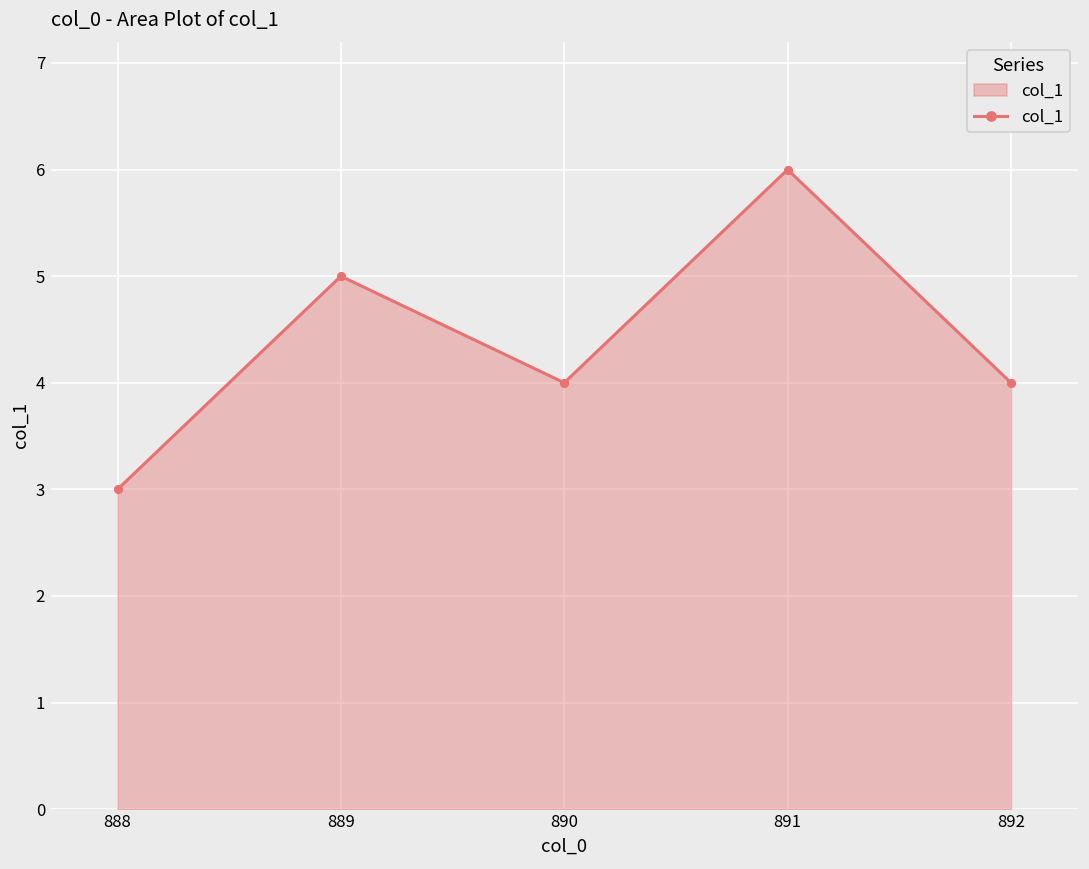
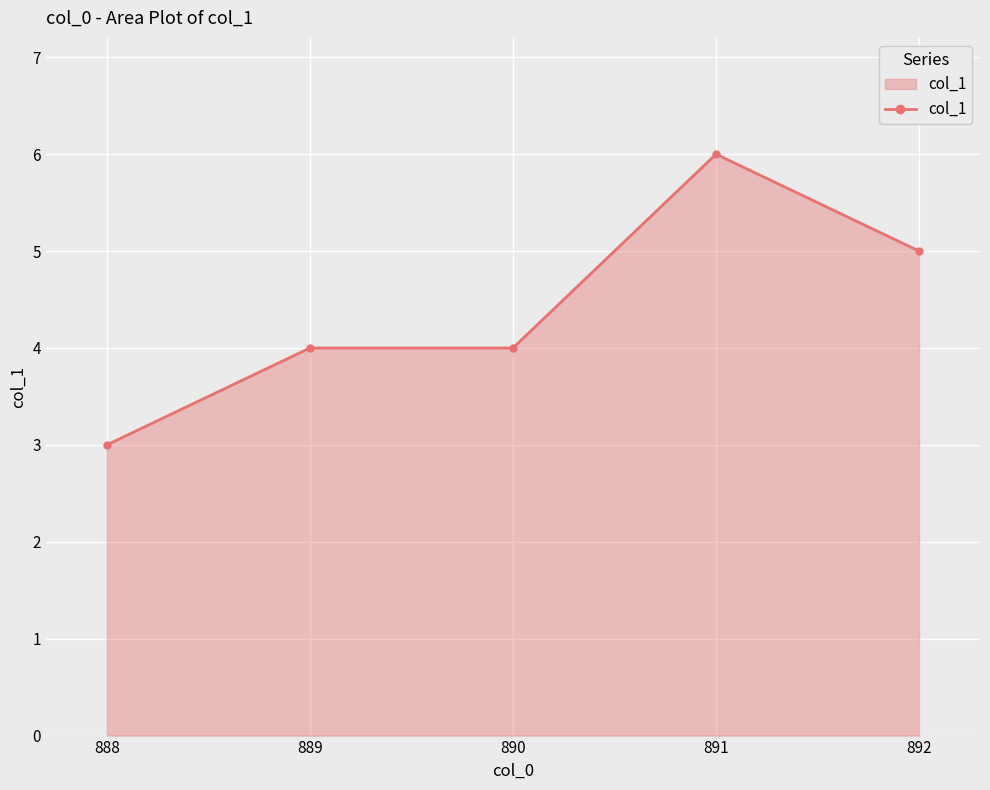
  {
    "888": 3,
-   "889": 5,
+   "889": 4,
    "890": 4,
    "891": 6,
-   "892": 4
+   "892": 5
  }
